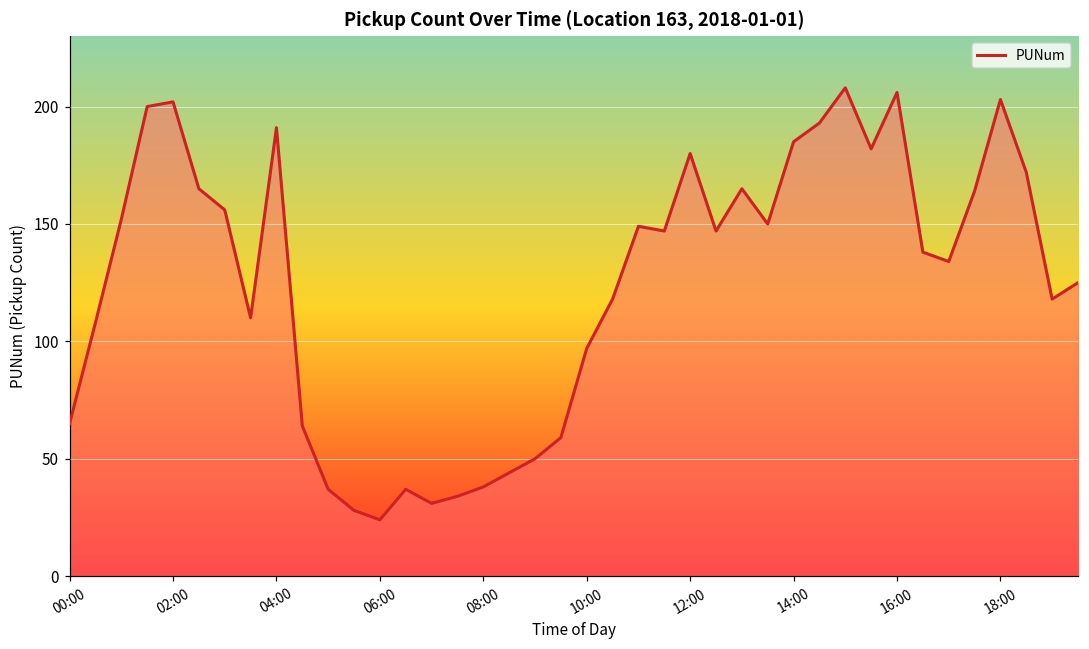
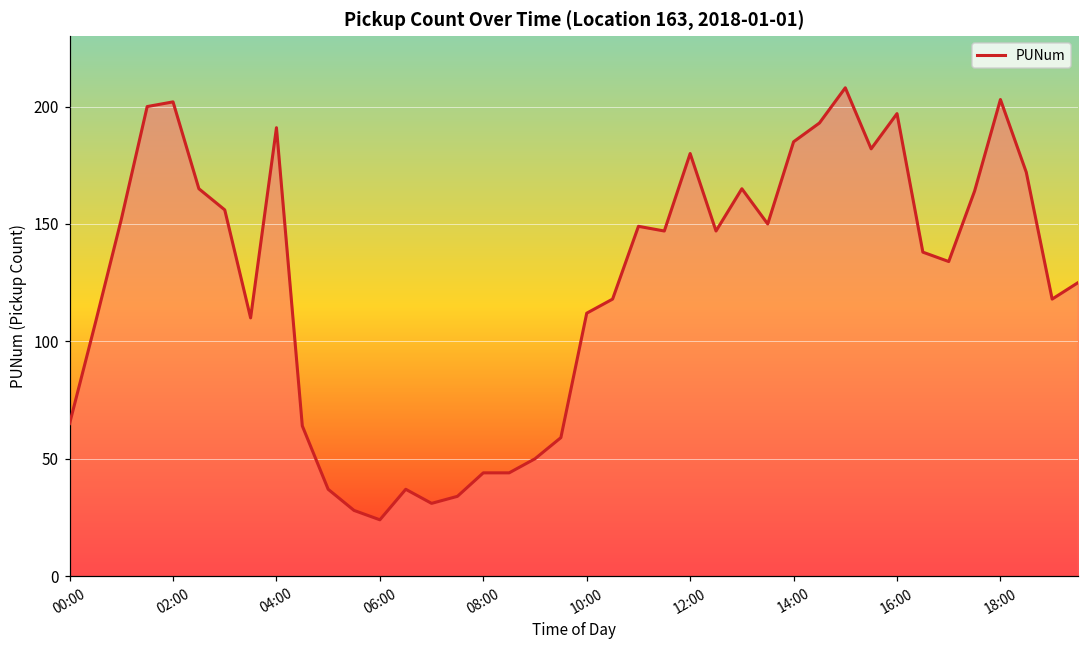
  {
    "00:00": 65,
    "02:00": 202,
    "04:00": 191,
    "06:00": 24,
-   "08:00": 38,
-   "10:00": 97,
+   "08:00": 44,
+   "10:00": 112,
    "12:00": 180,
    "14:00": 185,
-   "16:00": 206,
+   "16:00": 197,
    "18:00": 203
  }
